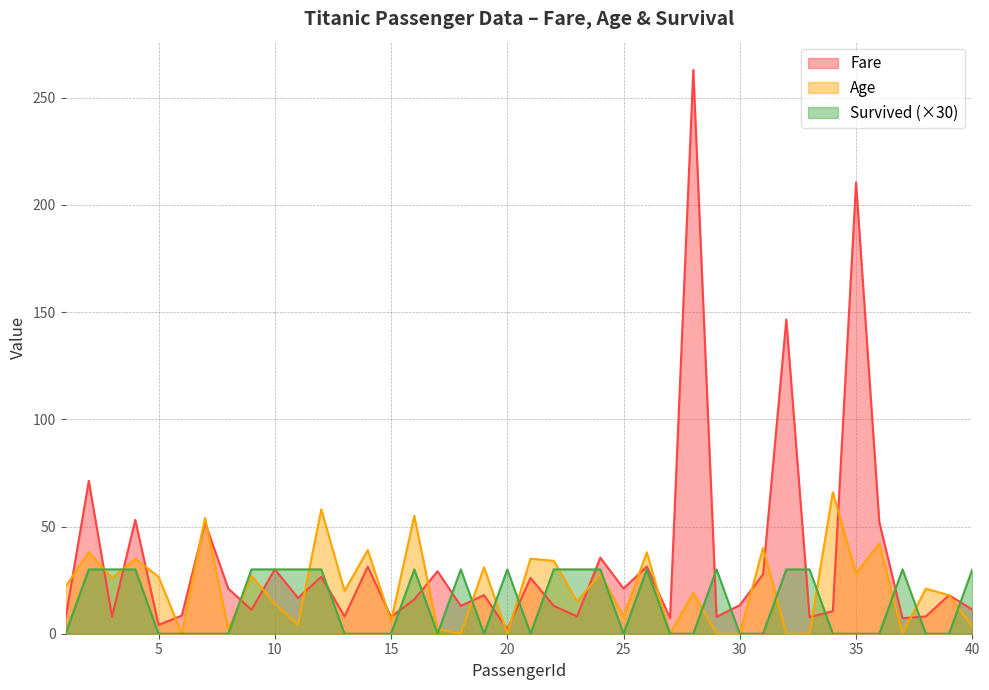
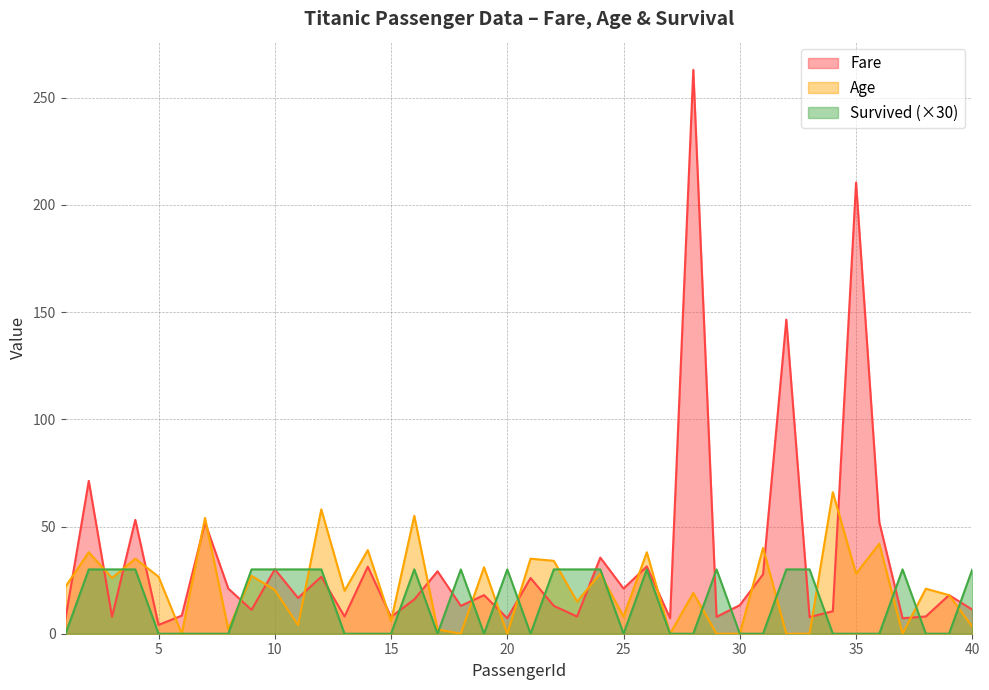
  {
    "Fare": {
      "5": 4,
      "15": 8,
-     "20": 2,
+     "20": 7,
      "25": 21,
      "30": 13,
      "35": 210,
      "40": 11
    },
    "Age": {
      "5": 27,
-     "10": 14,
+     "10": 20,
      "15": 6,
      "20": 0,
      "25": 8,
      "35": 28,
      "40": 3
    },
    "Survived (×30)": {
      "5": 0,
      "15": 0,
      "20": 30,
      "25": 0,
      "35": 0,
      "40": 30
    }
  }
